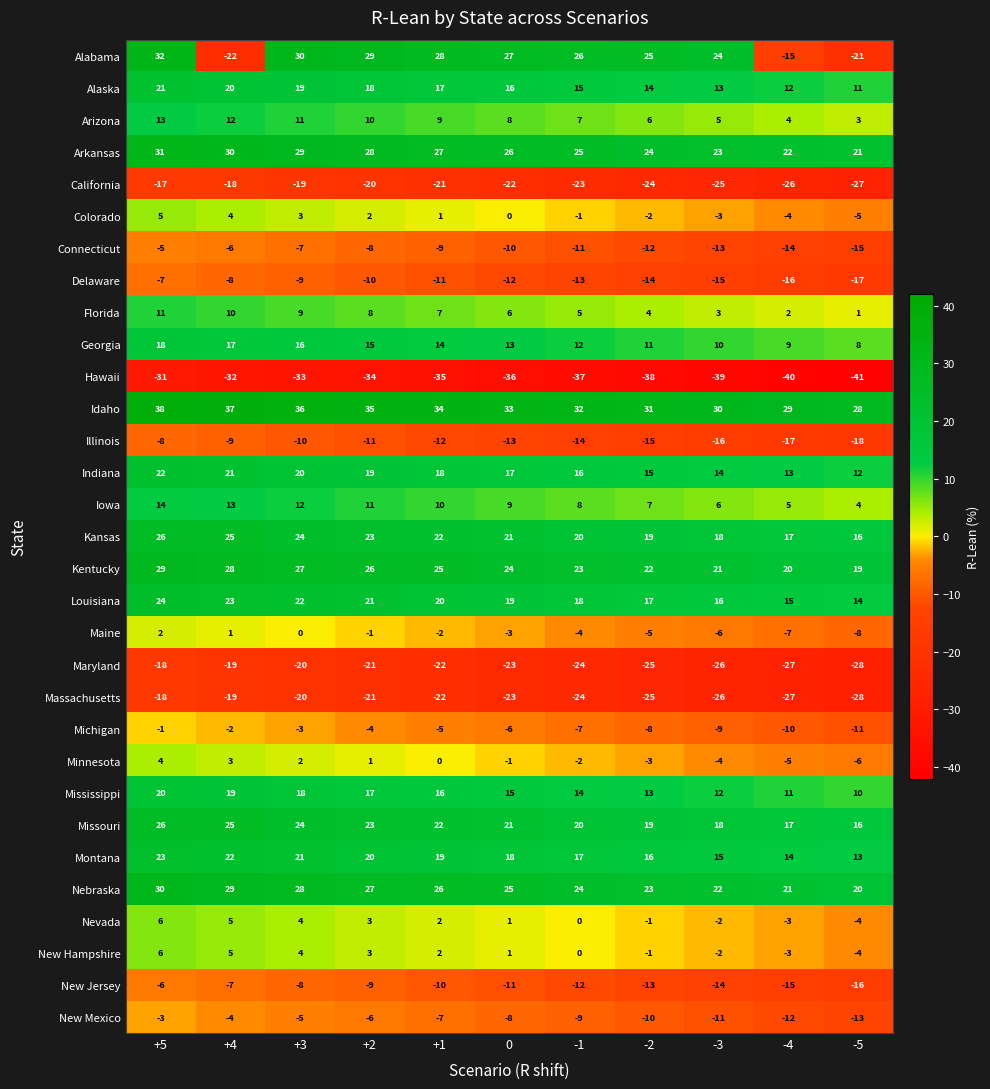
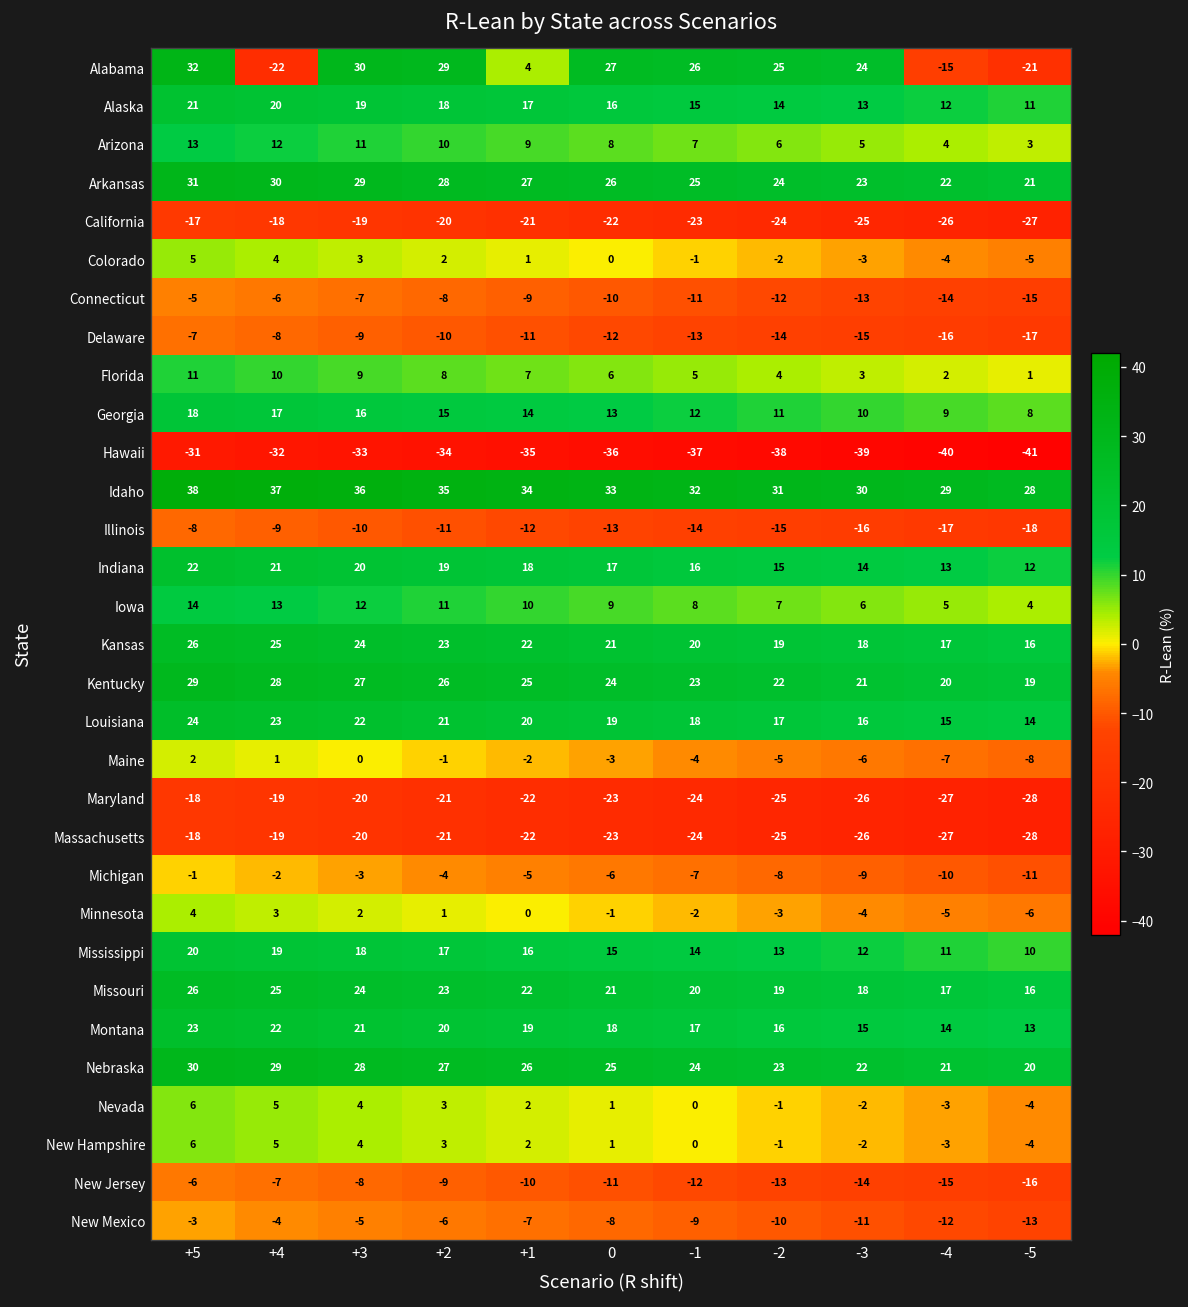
  {
    "Alabama": {
      "+5": 32,
      "+4": -22,
      "+3": 30,
      "+2": 29,
-     "+1": 28,
+     "+1": 4,
      "0": 27,
      "-1": 26,
      "-2": 25,
      "-3": 24,
      "-4": -15,
      "-5": -21
    }
  }
